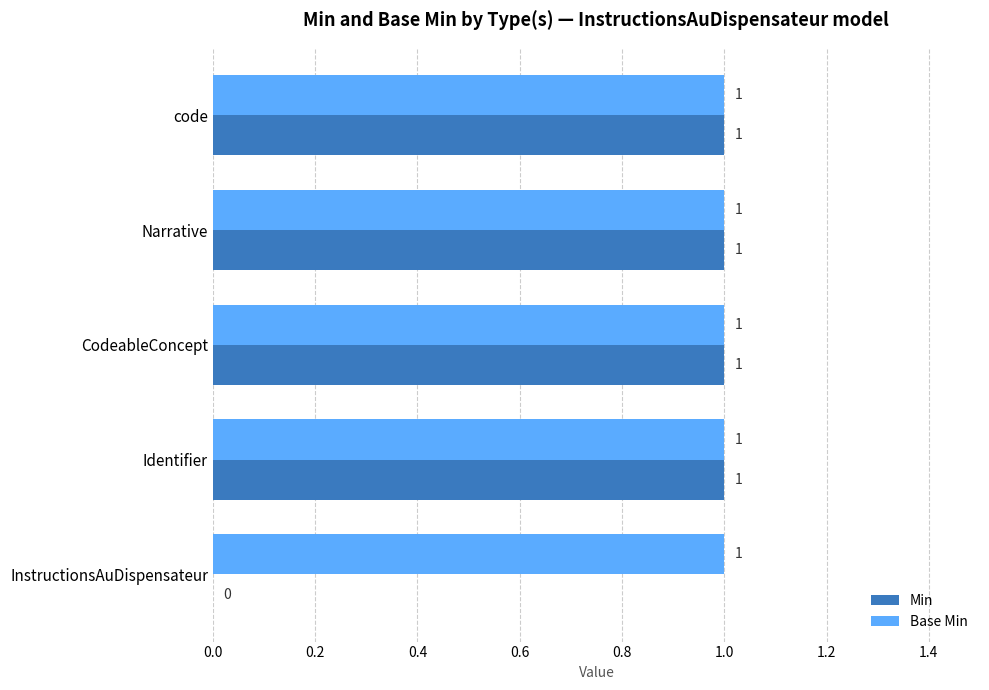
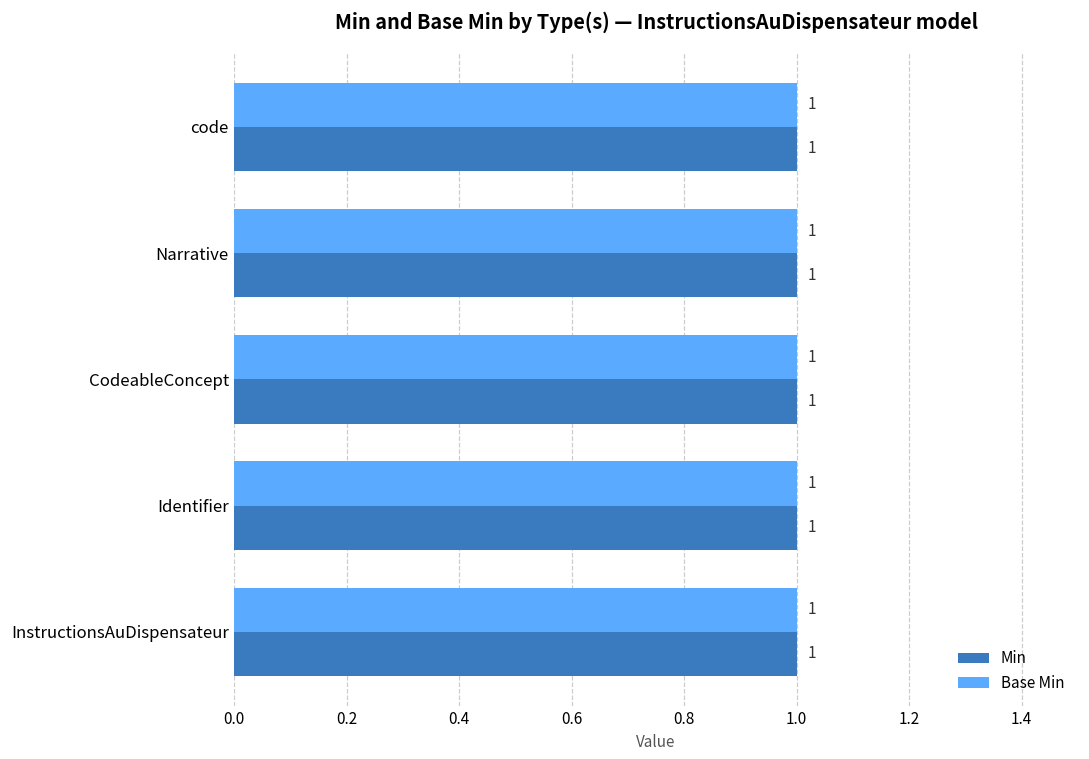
  {
    "Min": {
      "code": 1,
      "Narrative": 1,
      "CodeableConcept": 1,
      "Identifier": 1,
-     "InstructionsAuDispensateur": 0
+     "InstructionsAuDispensateur": 1
    },
    "Base Min": {
      "code": 1,
      "Narrative": 1,
      "CodeableConcept": 1,
      "Identifier": 1,
      "InstructionsAuDispensateur": 1
    }
  }
